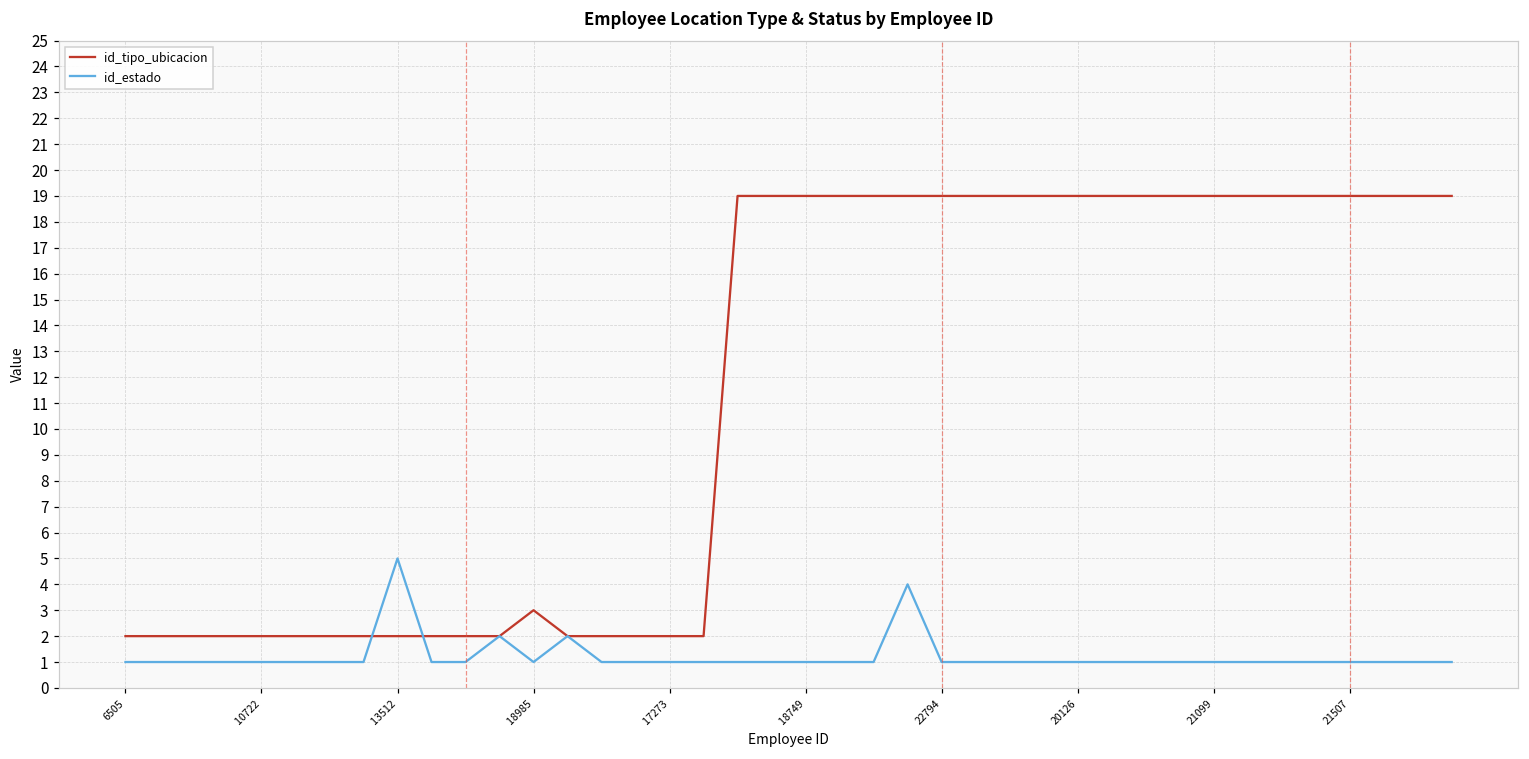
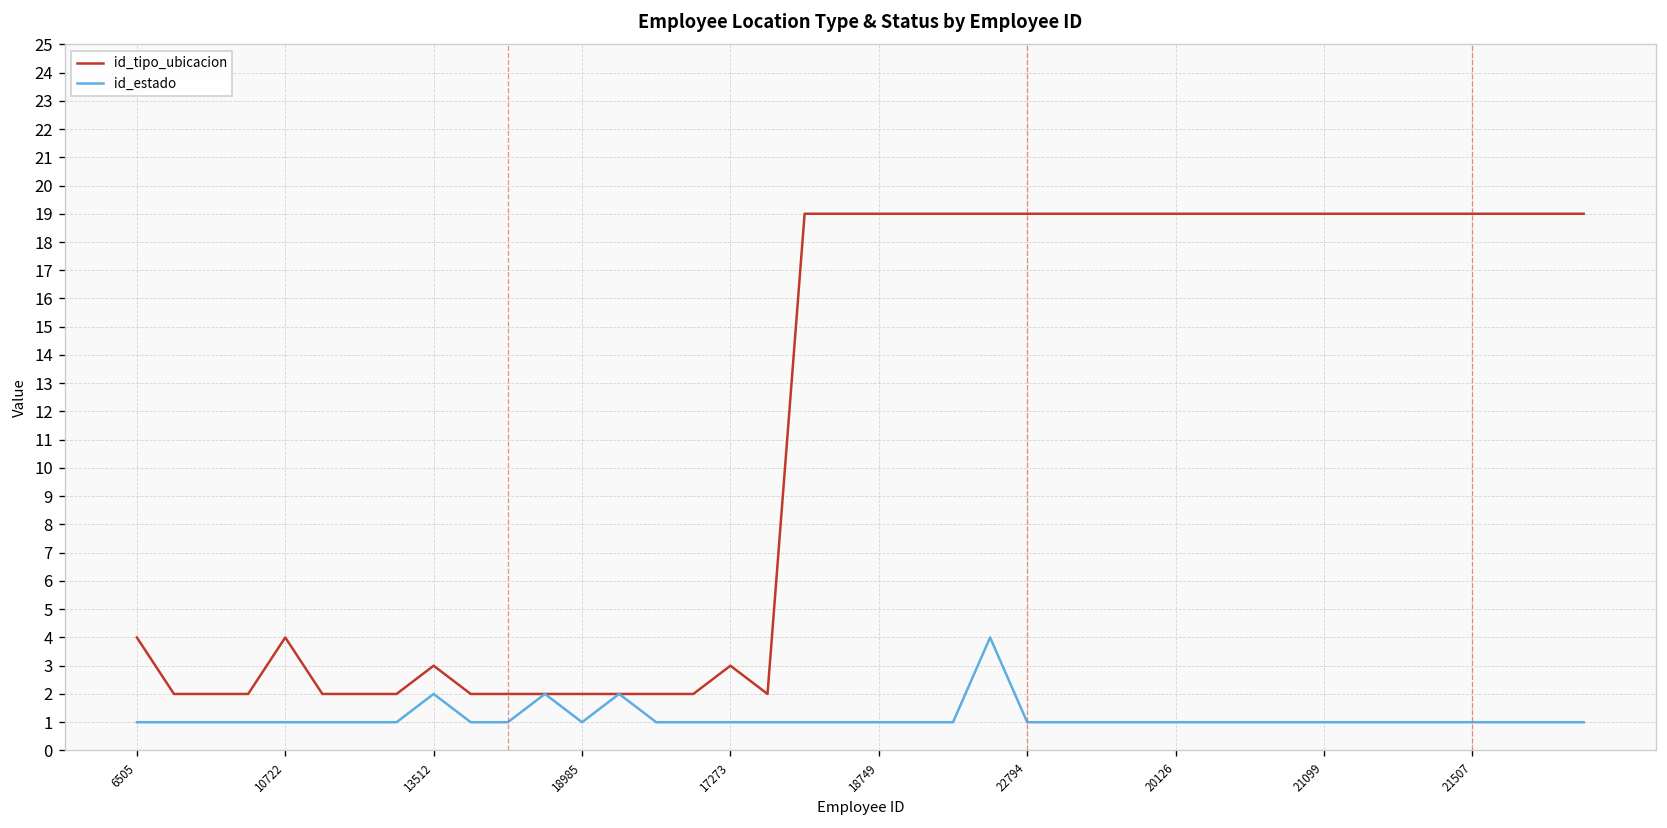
  {
    "id_tipo_ubicacion": {
-     "6505": 2,
-     "10722": 2,
-     "13512": 2,
-     "18985": 3,
-     "17273": 2,
+     "6505": 4,
+     "10722": 4,
+     "13512": 3,
+     "18985": 2,
+     "17273": 3,
      "18749": 19,
      "22794": 19,
      "20126": 19,
      "21099": 19,
      "21507": 19
    },
    "id_estado": {
      "6505": 1,
      "10722": 1,
-     "13512": 5,
+     "13512": 2,
      "18985": 1,
      "17273": 1,
      "18749": 1,
      "22794": 1,
      "20126": 1,
      "21099": 1,
      "21507": 1
    }
  }
